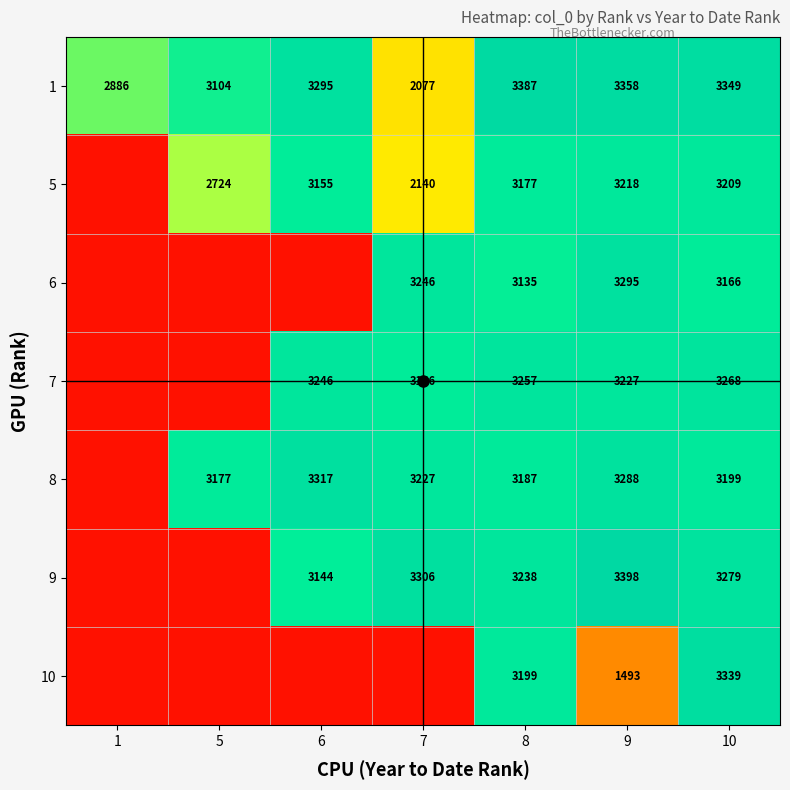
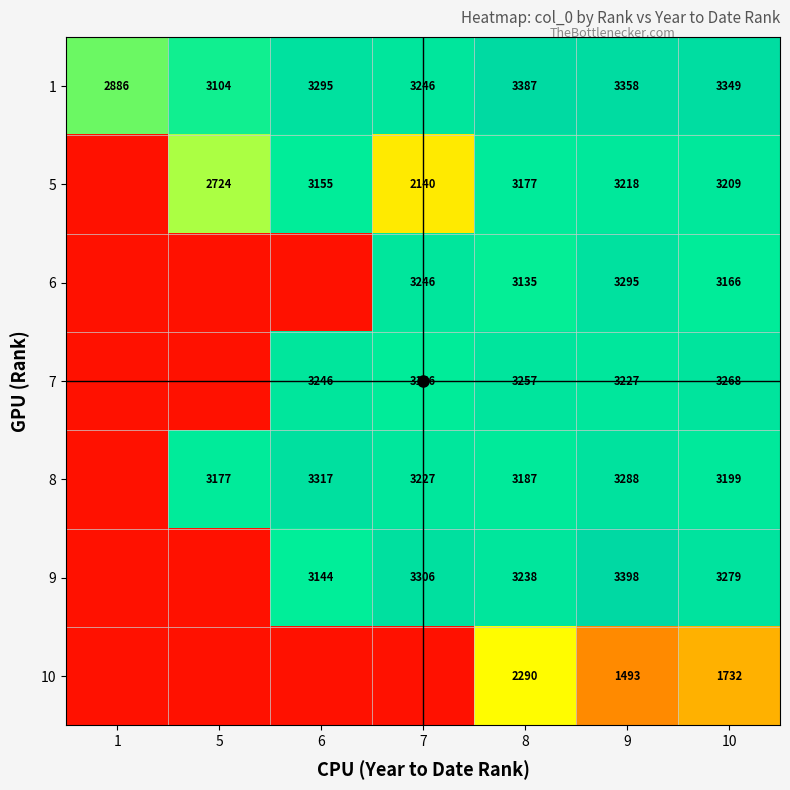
  {
    "1": {
      "1": 2886,
      "5": 3104,
      "6": 3295,
-     "7": 2077,
+     "7": 3246,
      "8": 3387,
      "9": 3358,
      "10": 3349
    },
    "5": {
      "5": 2724,
      "6": 3155,
      "7": 2140,
      "8": 3177,
      "9": 3218,
      "10": 3209
    },
    "6": {
      "7": 3246,
      "8": 3135,
      "9": 3295,
      "10": 3166
    },
    "7": {
      "6": 3246,
      "8": 3257,
      "9": 3227,
      "10": 3268
    },
    "8": {
      "5": 3177,
      "6": 3317,
      "7": 3227,
      "8": 3187,
      "9": 3288,
      "10": 3199
    },
    "9": {
      "6": 3144,
      "7": 3306,
      "8": 3238,
      "9": 3398,
      "10": 3279
    },
    "10": {
-     "8": 3199,
+     "8": 2290,
      "9": 1493,
-     "10": 3339
+     "10": 1732
    }
  }
